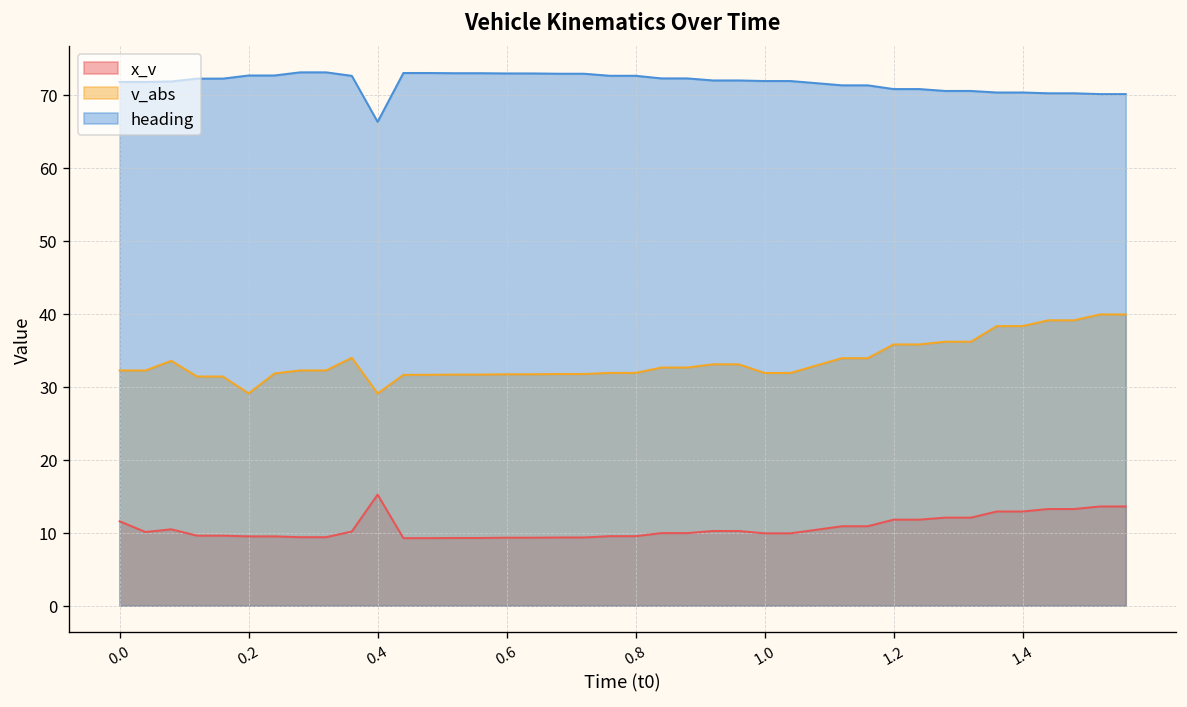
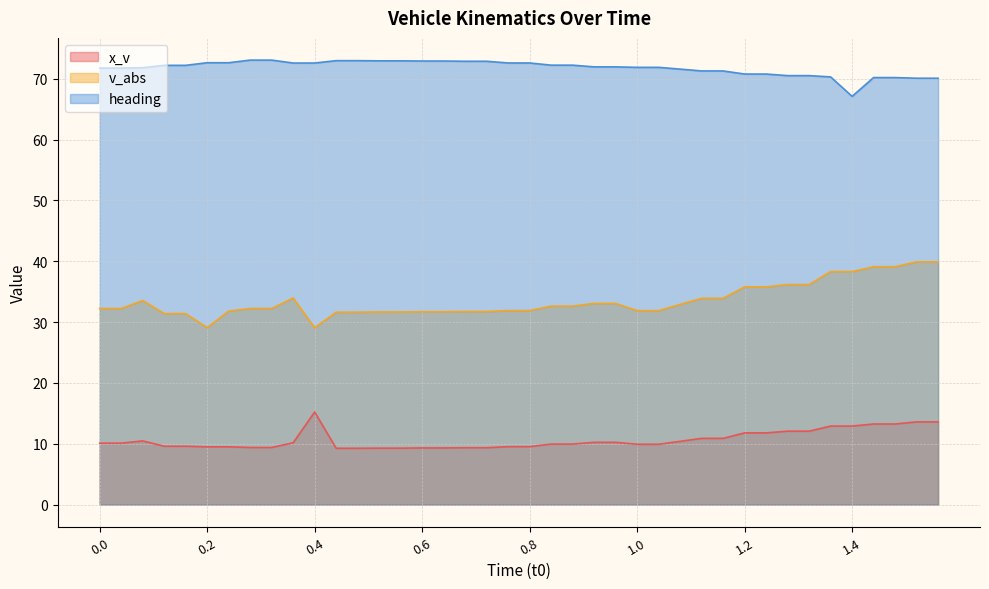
  {
    "x_v": {
-     "0.0": 12,
+     "0.0": 10,
      "0.2": 9,
      "0.4": 15,
      "0.6": 9,
      "0.8": 10,
      "1.0": 10,
      "1.2": 12,
      "1.4": 13
    },
    "v_abs": {
      "0.0": 32,
      "0.2": 29,
      "0.4": 29,
      "0.6": 32,
      "0.8": 32,
      "1.0": 32,
      "1.2": 36,
      "1.4": 38
    },
    "heading": {
      "0.2": 73,
-     "0.4": 66,
+     "0.4": 73,
      "0.6": 73,
      "0.8": 73,
      "1.0": 72,
      "1.2": 71,
-     "1.4": 70
+     "1.4": 67
    }
  }
